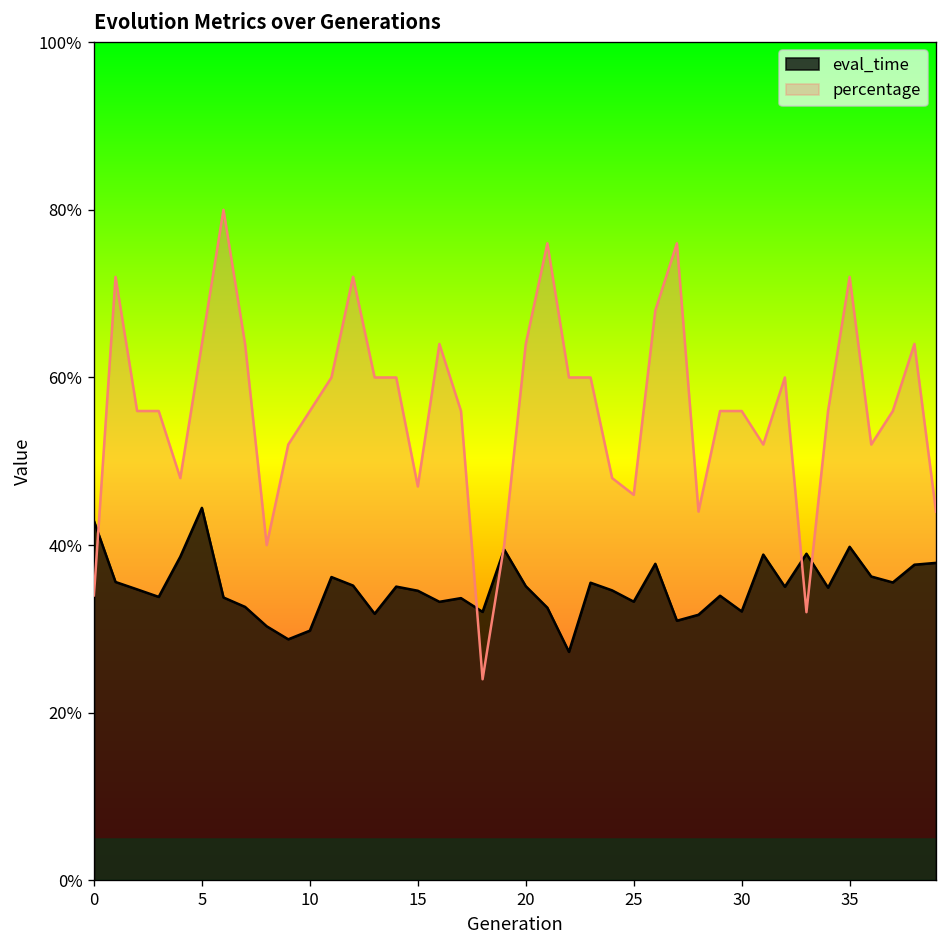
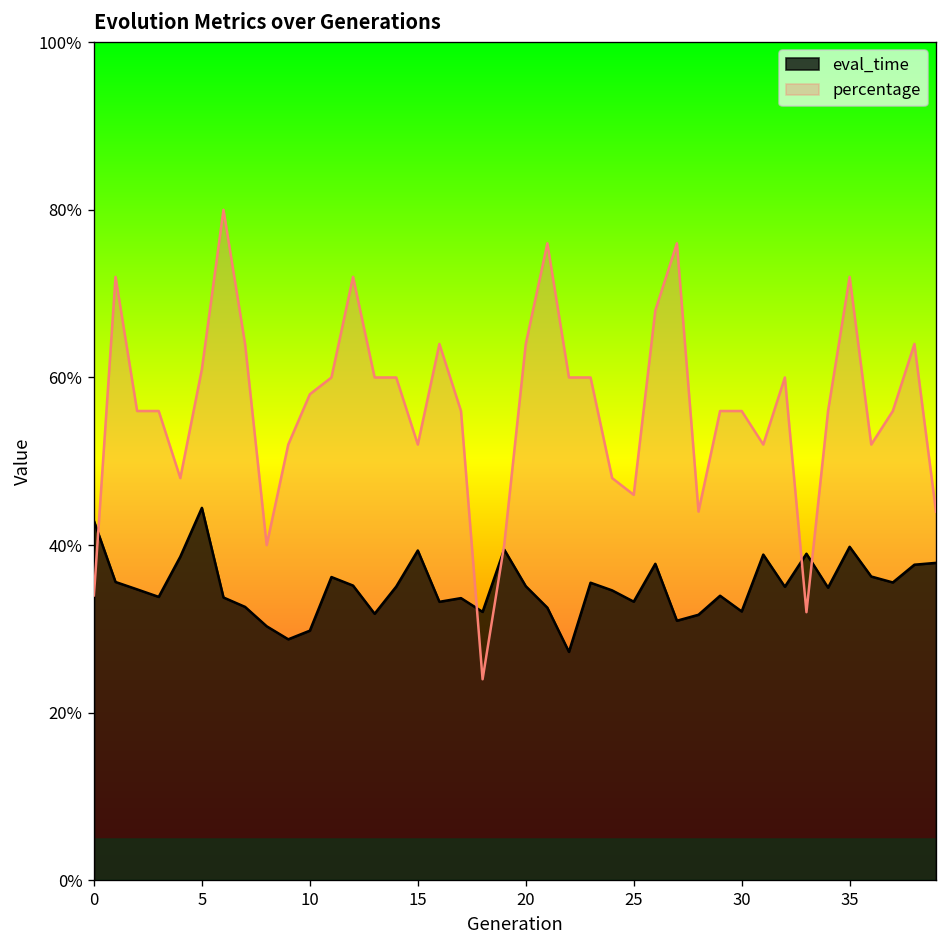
  {
    "eval_time": {
      "0": "43%",
      "5": "44%",
      "10": "30%",
-     "15": "35%",
+     "15": "39%",
      "20": "35%",
      "25": "33%",
      "30": "32%",
      "35": "40%"
    },
    "percentage": {
      "0": "34%",
-     "5": "64%",
-     "10": "56%",
-     "15": "47%",
+     "5": "61%",
+     "10": "58%",
+     "15": "52%",
      "20": "64%",
      "25": "46%",
      "30": "56%",
      "35": "72%"
    }
  }
